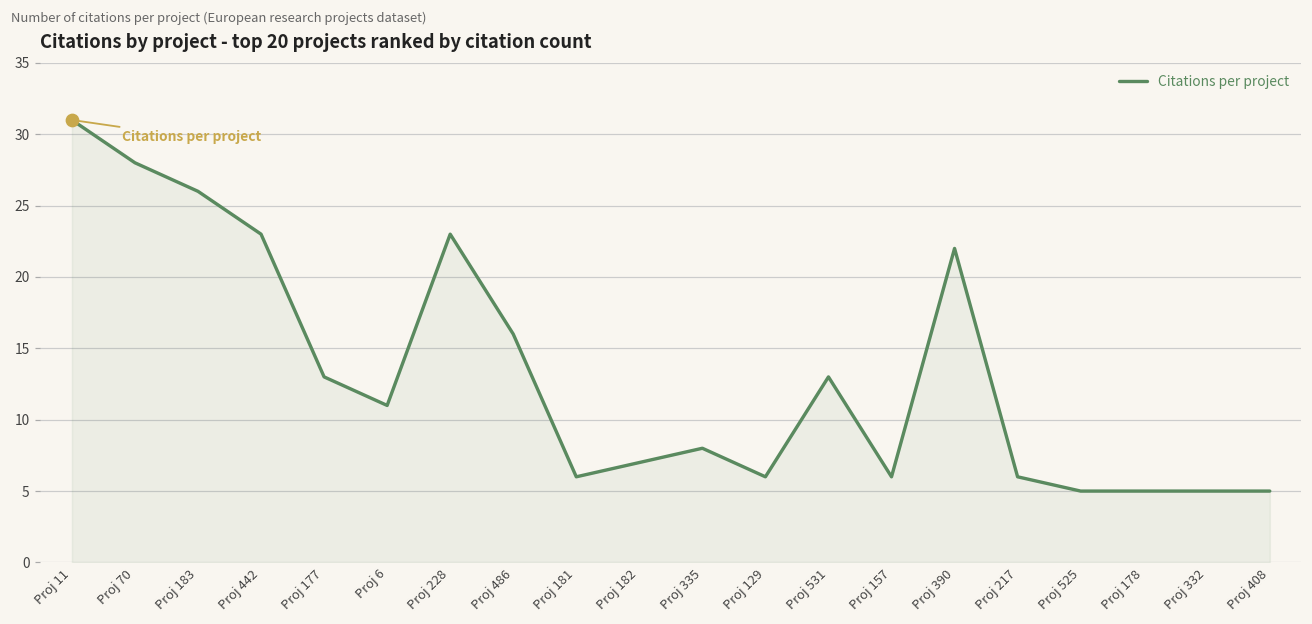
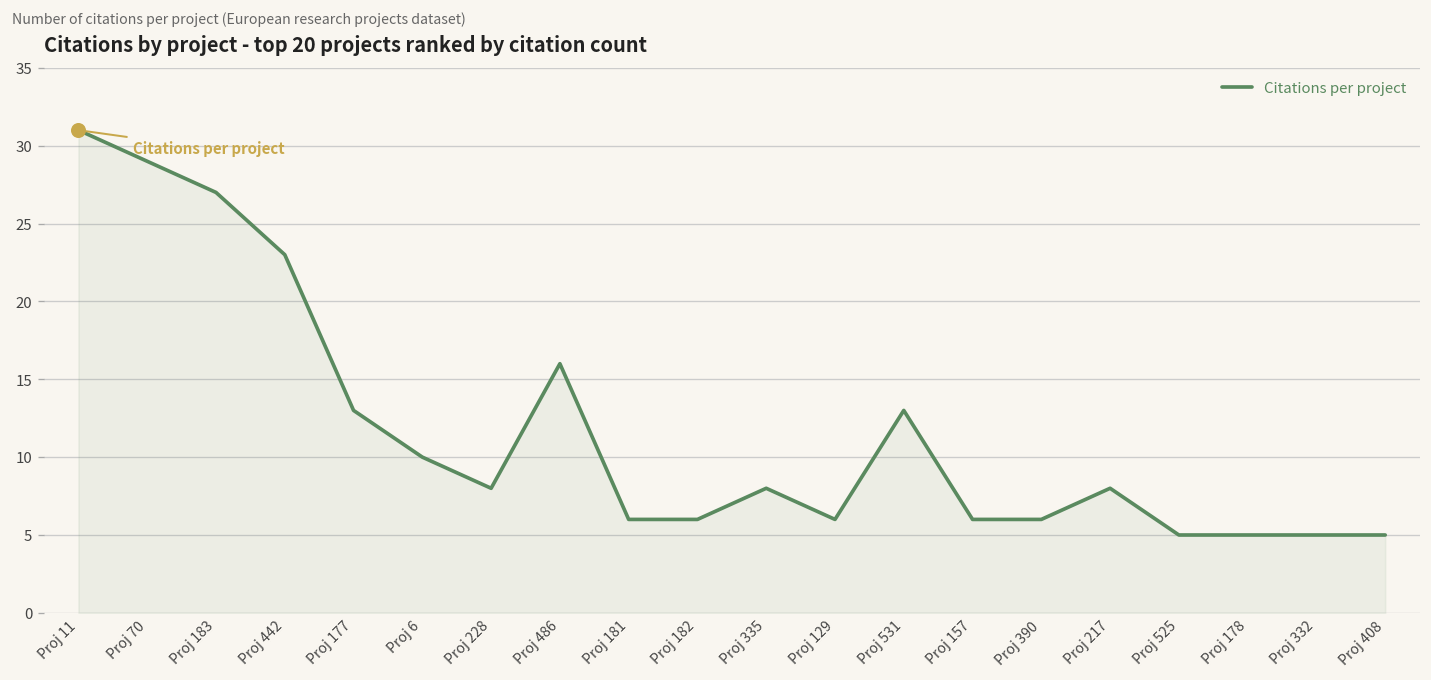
  {
    "Citations per project": {
-     "Proj 70": 28,
-     "Proj 183": 26,
+     "Proj 70": 29,
+     "Proj 183": 27,
      "Proj 442": 23,
      "Proj 177": 13,
-     "Proj 6": 11,
-     "Proj 228": 23,
+     "Proj 6": 10,
+     "Proj 228": 8,
      "Proj 486": 16,
      "Proj 181": 6,
-     "Proj 182": 7,
+     "Proj 182": 6,
      "Proj 335": 8,
      "Proj 129": 6,
      "Proj 531": 13,
      "Proj 157": 6,
-     "Proj 390": 22,
-     "Proj 217": 6,
+     "Proj 390": 6,
+     "Proj 217": 8,
      "Proj 525": 5,
      "Proj 178": 5,
      "Proj 332": 5,
      "Proj 408": 5
    }
  }
